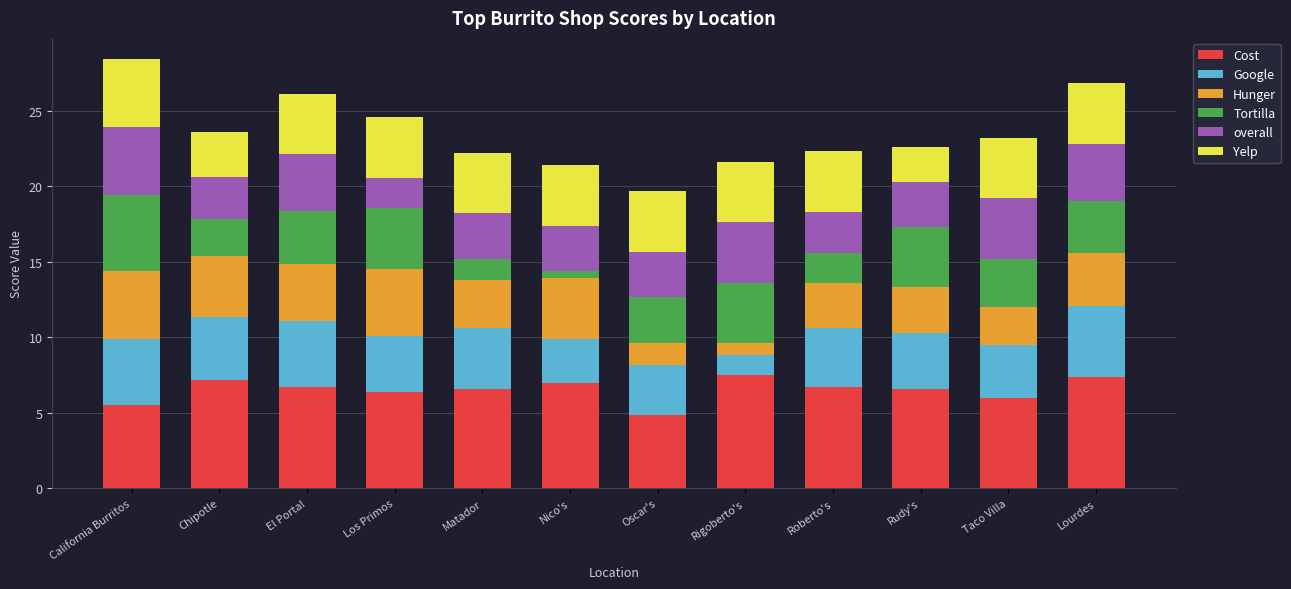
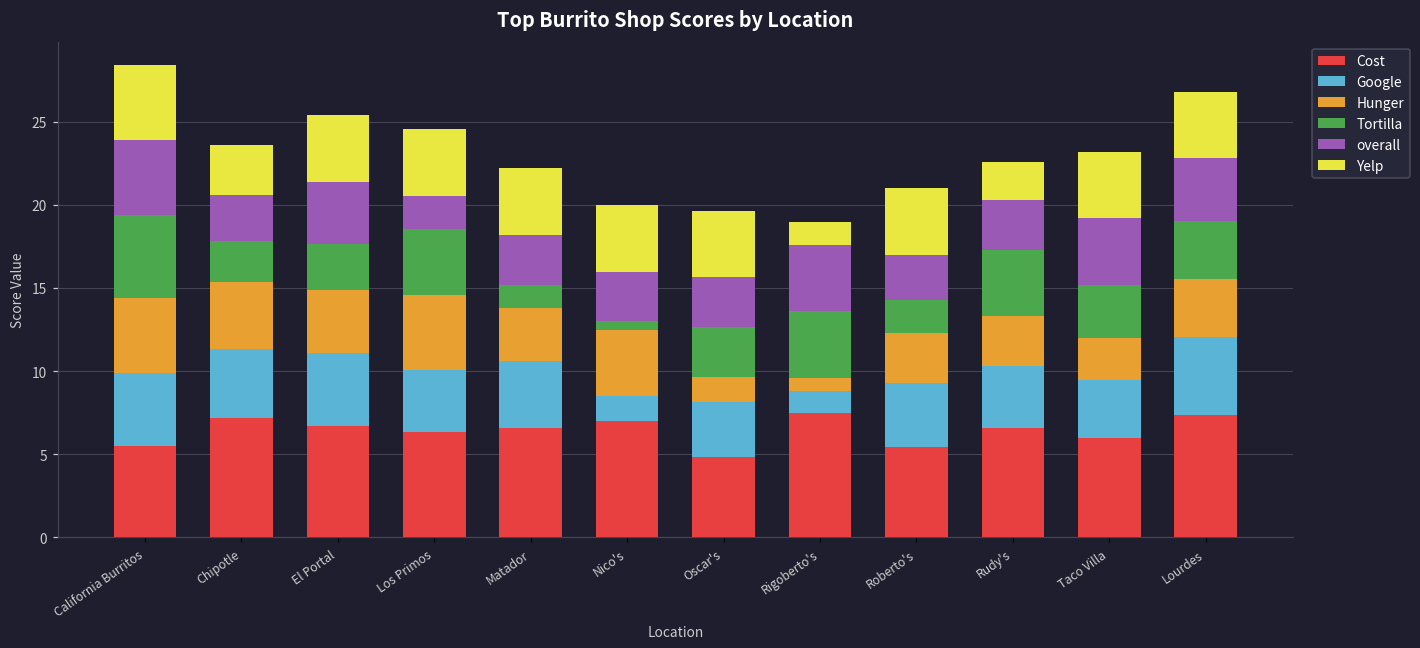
  {
    "Cost": {
      "California Burritos": 5.5,
      "Chipotle": 7.2,
      "El Portal": 6.7,
      "Los Primos": 6.4,
      "Matador": 6.6,
      "Nico's": 7.0,
      "Oscar's": 4.9,
      "Rigoberto's": 7.5,
-     "Roberto's": 6.7,
+     "Roberto's": 5.4,
      "Rudy's": 6.6,
      "Taco Villa": 6.0,
      "Lourdes": 7.4
    },
    "Google": {
      "California Burritos": 4.4,
      "Chipotle": 4.2,
      "El Portal": 4.4,
      "Los Primos": 3.7,
      "Matador": 4.0,
-     "Nico's": 2.9,
+     "Nico's": 1.5,
      "Oscar's": 3.3,
      "Rigoberto's": 1.3,
      "Roberto's": 3.9,
      "Rudy's": 3.7,
      "Taco Villa": 3.5,
      "Lourdes": 4.7
    },
    "Hunger": {
      "California Burritos": 4.5,
      "Chipotle": 4.0,
      "El Portal": 3.8,
      "Los Primos": 4.5,
      "Matador": 3.2,
      "Nico's": 4.0,
      "Oscar's": 1.5,
      "Rigoberto's": 0.8,
      "Roberto's": 3.0,
      "Rudy's": 3.0,
      "Taco Villa": 2.5,
      "Lourdes": 3.5
    },
    "Tortilla": {
      "California Burritos": 5.0,
      "Chipotle": 2.5,
-     "El Portal": 3.5,
+     "El Portal": 2.8,
      "Los Primos": 4.0,
      "Matador": 1.4,
      "Nico's": 0.5,
      "Oscar's": 3.0,
      "Rigoberto's": 4.0,
      "Roberto's": 2.0,
      "Rudy's": 4.0,
      "Taco Villa": 3.2,
      "Lourdes": 3.5
    },
    "overall": {
      "California Burritos": 4.5,
      "Chipotle": 2.8,
      "El Portal": 3.8,
      "Los Primos": 2.0,
      "Matador": 3.0,
      "Nico's": 3.0,
      "Oscar's": 3.0,
      "Rigoberto's": 4.0,
      "Roberto's": 2.7,
      "Rudy's": 3.0,
      "Taco Villa": 4.0,
      "Lourdes": 3.8
    },
    "Yelp": {
      "California Burritos": 4.5,
      "Chipotle": 3.0,
      "El Portal": 4.0,
      "Los Primos": 4.0,
      "Matador": 4.0,
      "Nico's": 4.0,
      "Oscar's": 4.0,
-     "Rigoberto's": 4.0,
+     "Rigoberto's": 1.4,
      "Roberto's": 4.0,
      "Rudy's": 2.3,
      "Taco Villa": 4.0,
      "Lourdes": 4.0
    }
  }
